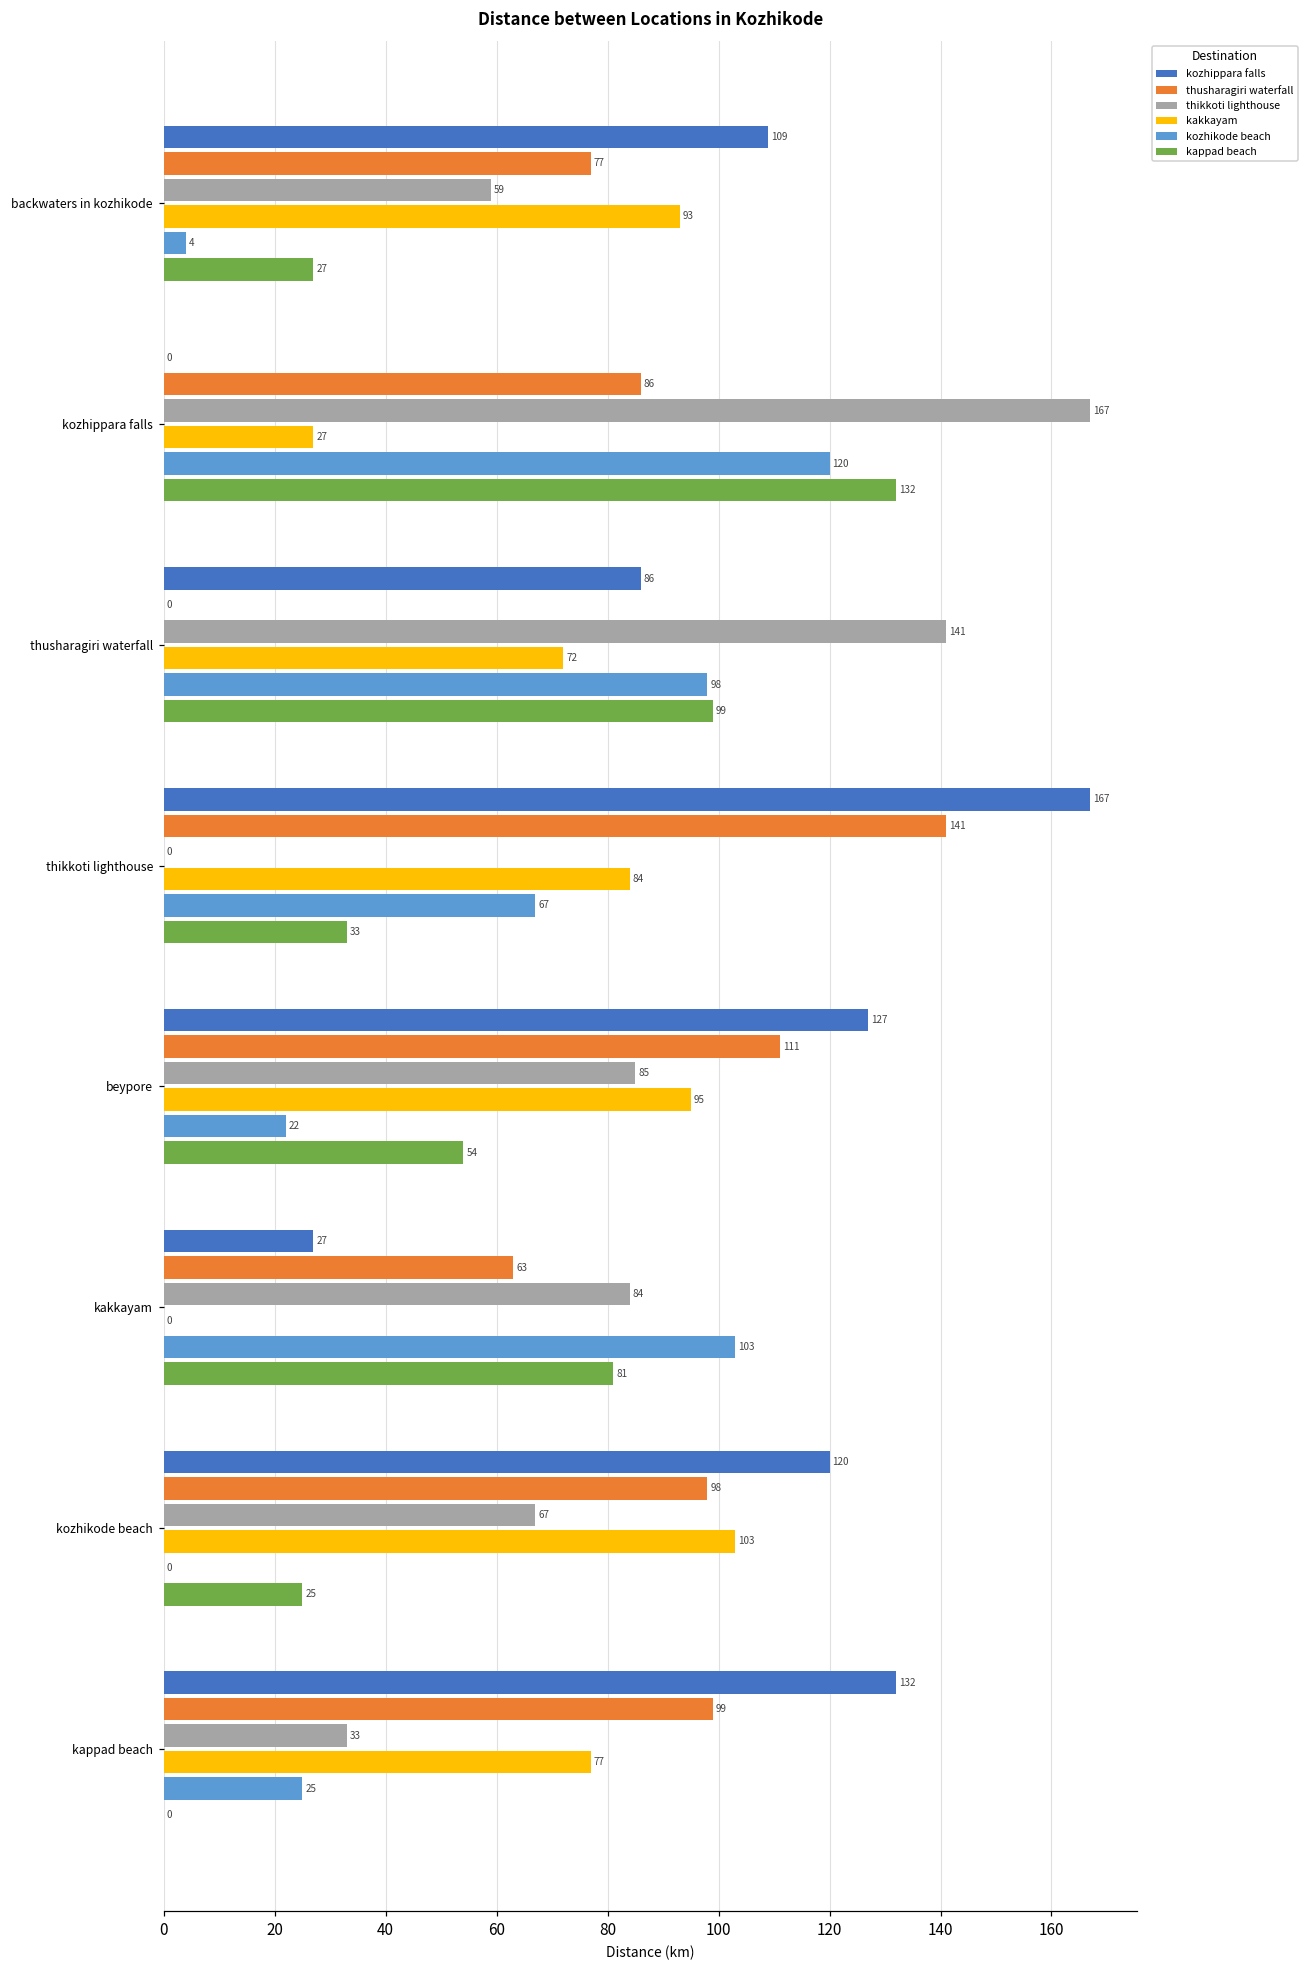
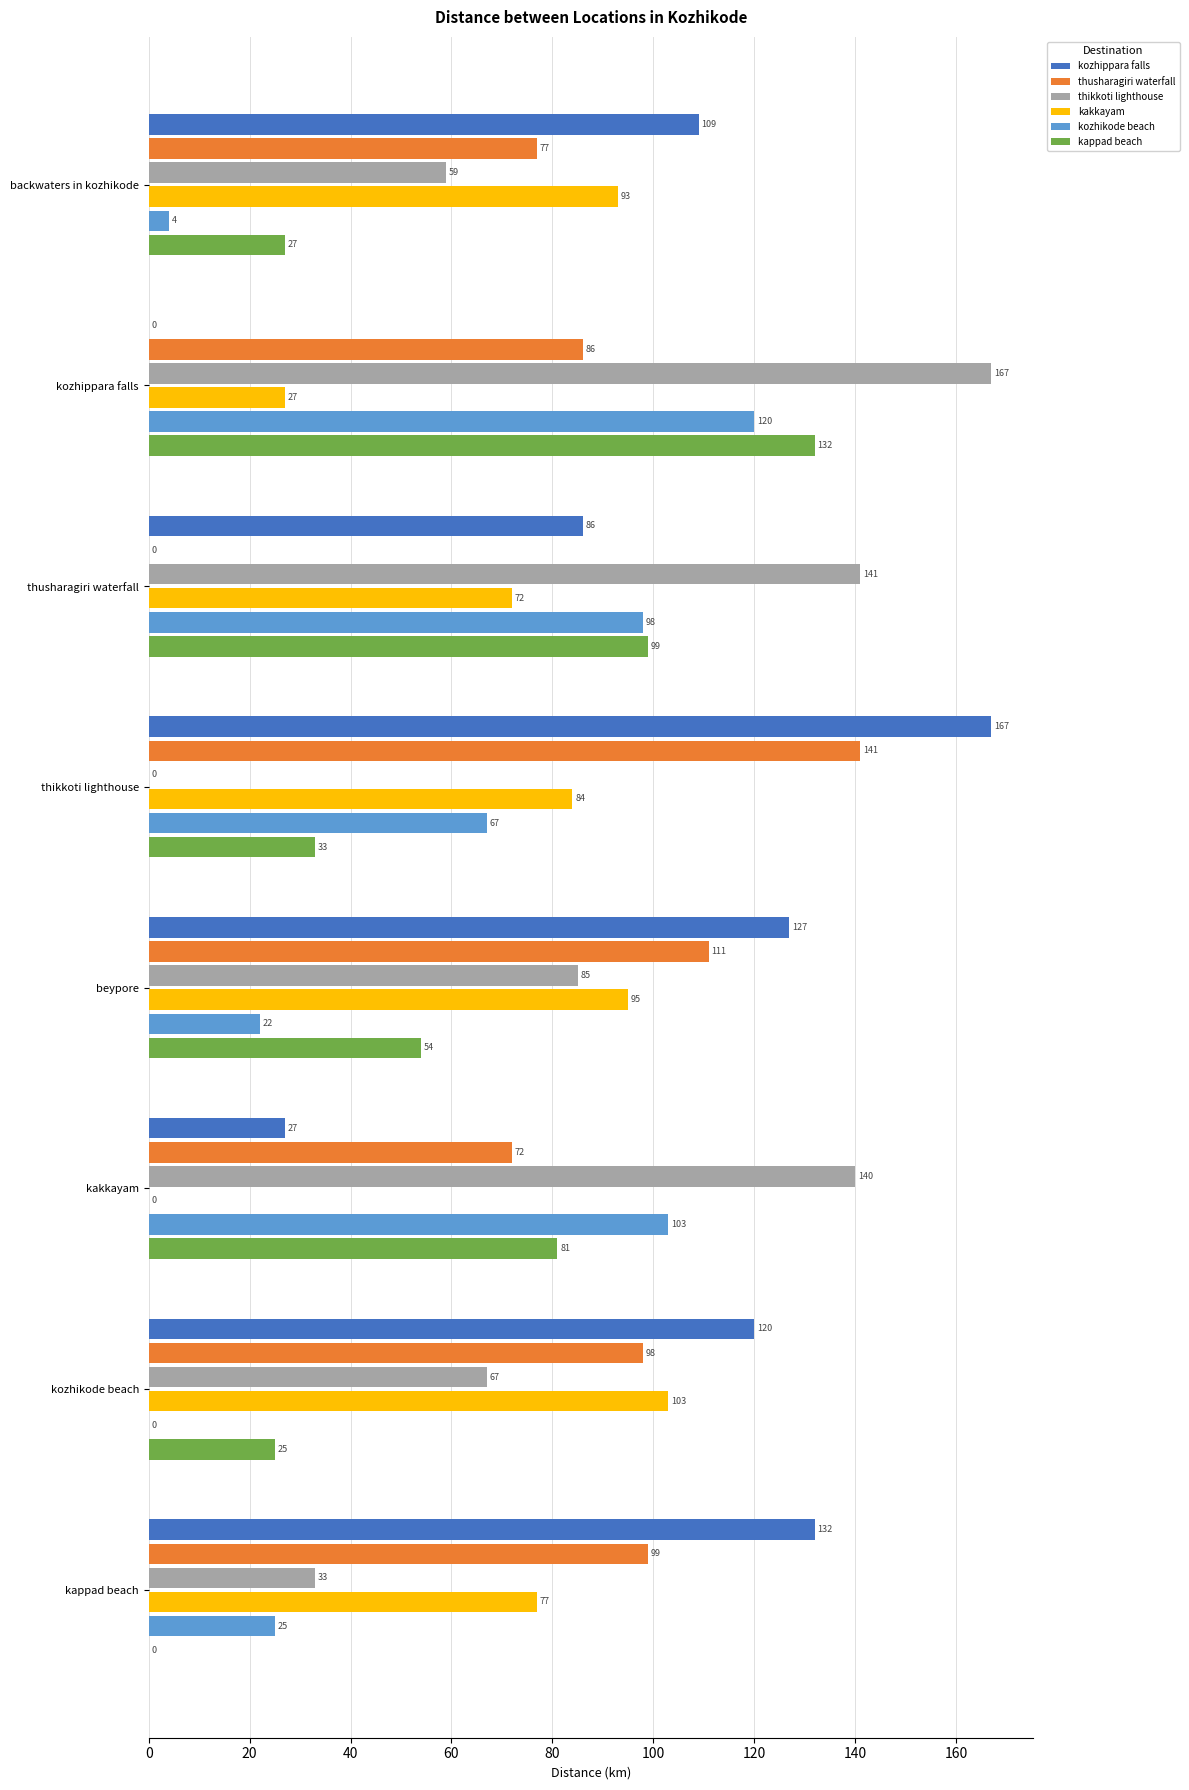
  {
    "thusharagiri waterfall": {
      "backwaters in kozhikode": 77,
      "kozhippara falls": 86,
      "thusharagiri waterfall": 0,
      "thikkoti lighthouse": 141,
      "beypore": 111,
-     "kakkayam": 63,
+     "kakkayam": 72,
      "kozhikode beach": 98,
      "kappad beach": 99
    },
    "thikkoti lighthouse": {
      "backwaters in kozhikode": 59,
      "kozhippara falls": 167,
      "thusharagiri waterfall": 141,
      "thikkoti lighthouse": 0,
      "beypore": 85,
-     "kakkayam": 84,
+     "kakkayam": 140,
      "kozhikode beach": 67,
      "kappad beach": 33
    },
    "kakkayam": {
      "backwaters in kozhikode": 93,
      "kozhippara falls": 27,
      "thusharagiri waterfall": 72,
      "thikkoti lighthouse": 84,
      "beypore": 95,
      "kakkayam": 0,
      "kozhikode beach": 103,
      "kappad beach": 77
    },
    "kappad beach": {
      "backwaters in kozhikode": 27,
      "kozhippara falls": 132,
      "thusharagiri waterfall": 99,
      "thikkoti lighthouse": 33,
      "beypore": 54,
      "kakkayam": 81,
      "kozhikode beach": 25,
      "kappad beach": 0
    }
  }
